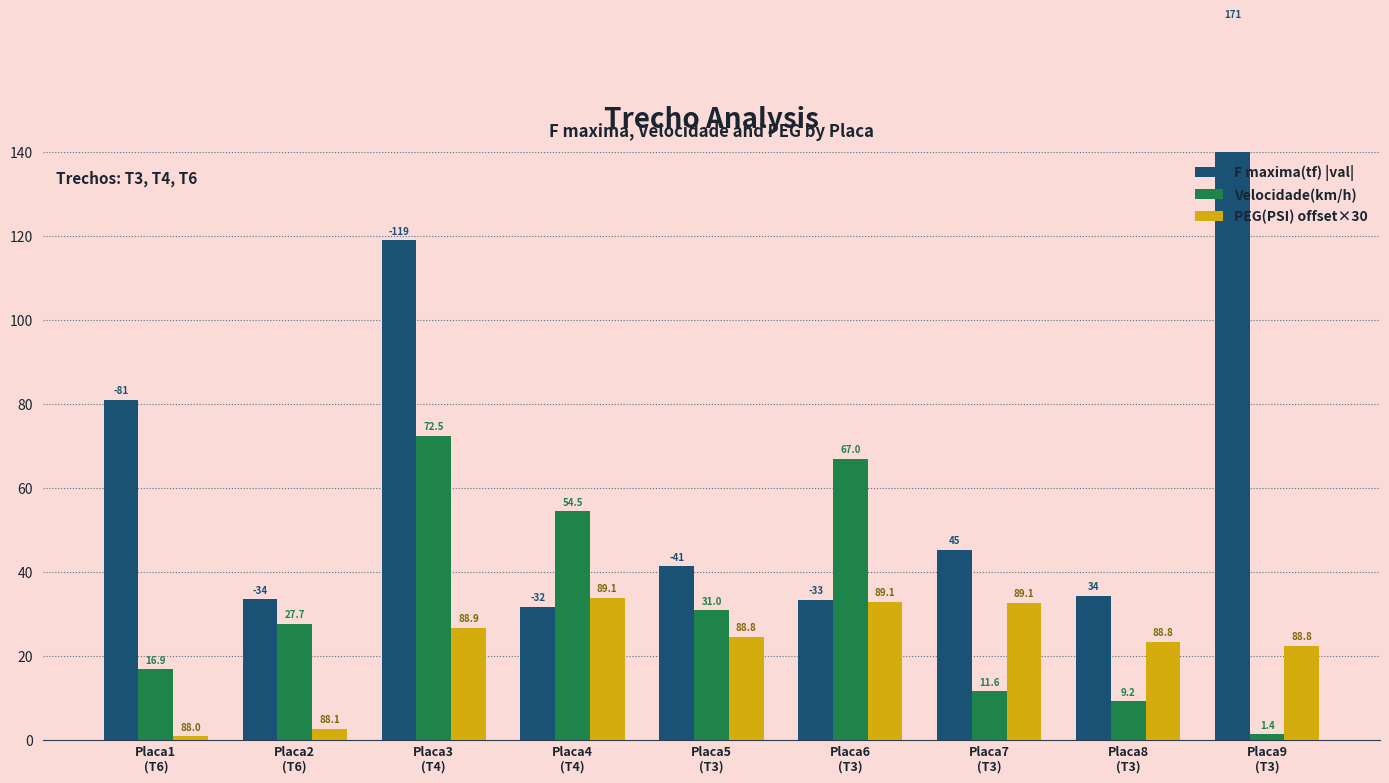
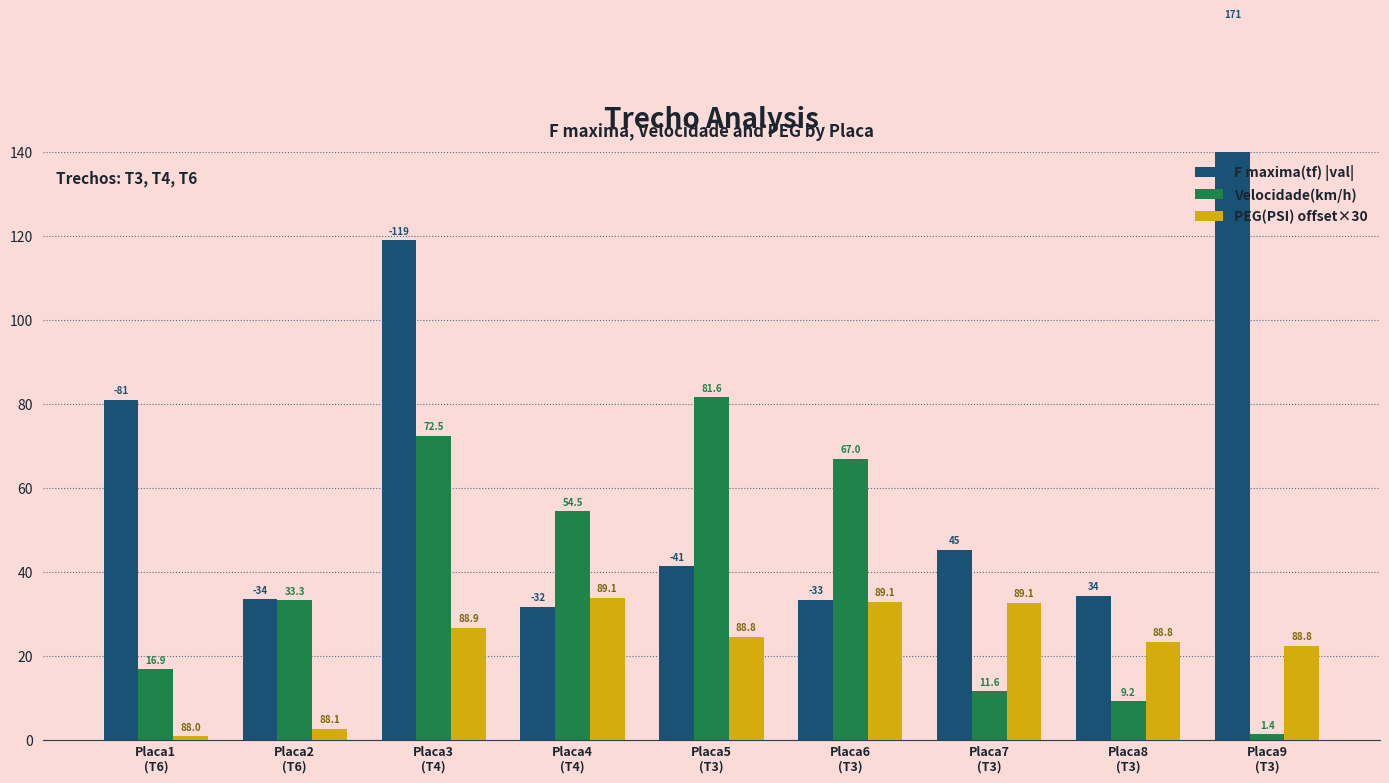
  {
    "F maxima(tf) |val|": {
      "Placa7 (T3)": 45,
      "Placa8 (T3)": 34
    },
    "Velocidade(km/h)": {
      "Placa1 (T6)": 16.9,
-     "Placa2 (T6)": 27.7,
+     "Placa2 (T6)": 33.3,
      "Placa3 (T4)": 72.5,
      "Placa4 (T4)": 54.5,
-     "Placa5 (T3)": 31.0,
+     "Placa5 (T3)": 81.6,
      "Placa6 (T3)": 67.0,
      "Placa7 (T3)": 11.6,
      "Placa8 (T3)": 9.2,
      "Placa9 (T3)": 1.4
    }
  }
